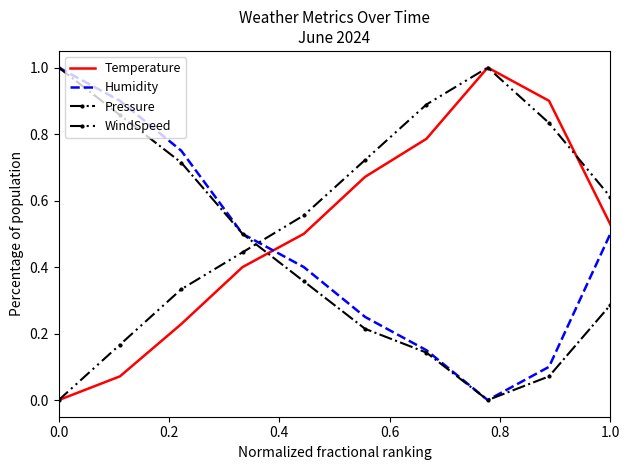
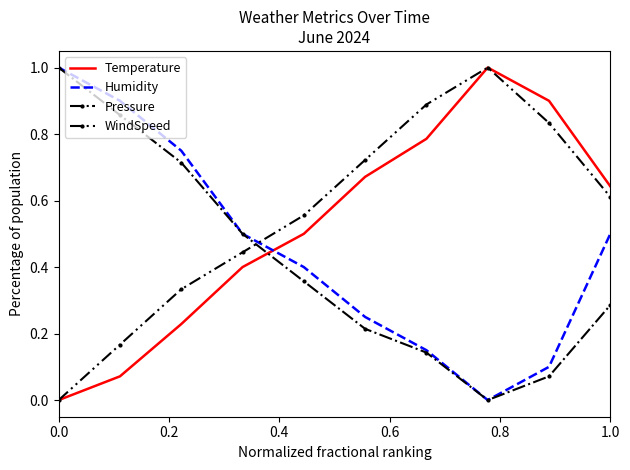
  {
    "Temperature": {
-     "1.0": 0.53
+     "1.0": 0.64
    },
    "Humidity": {
      "1.0": 0.50
    }
  }
